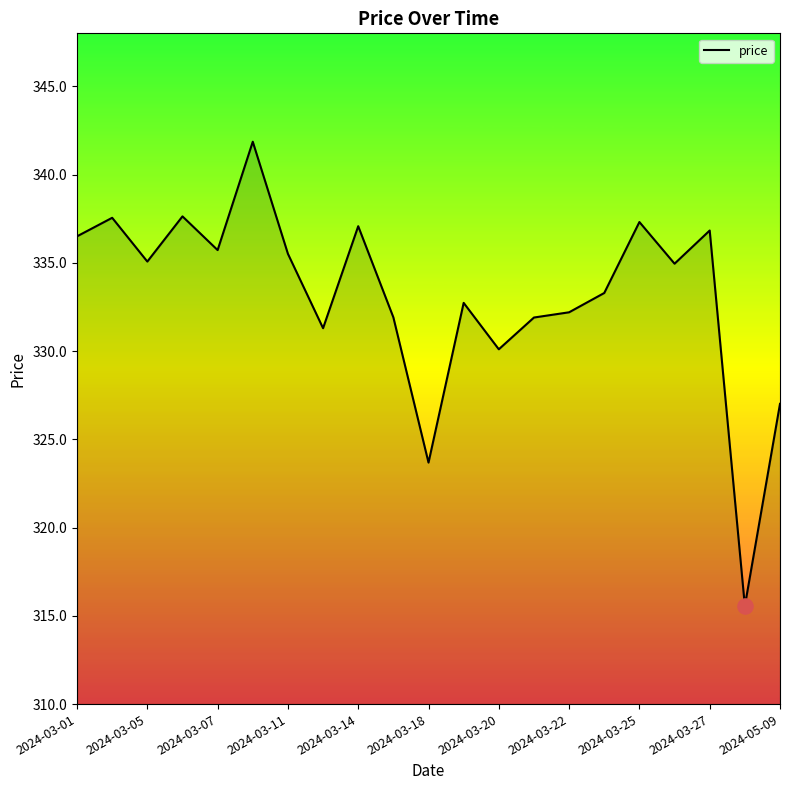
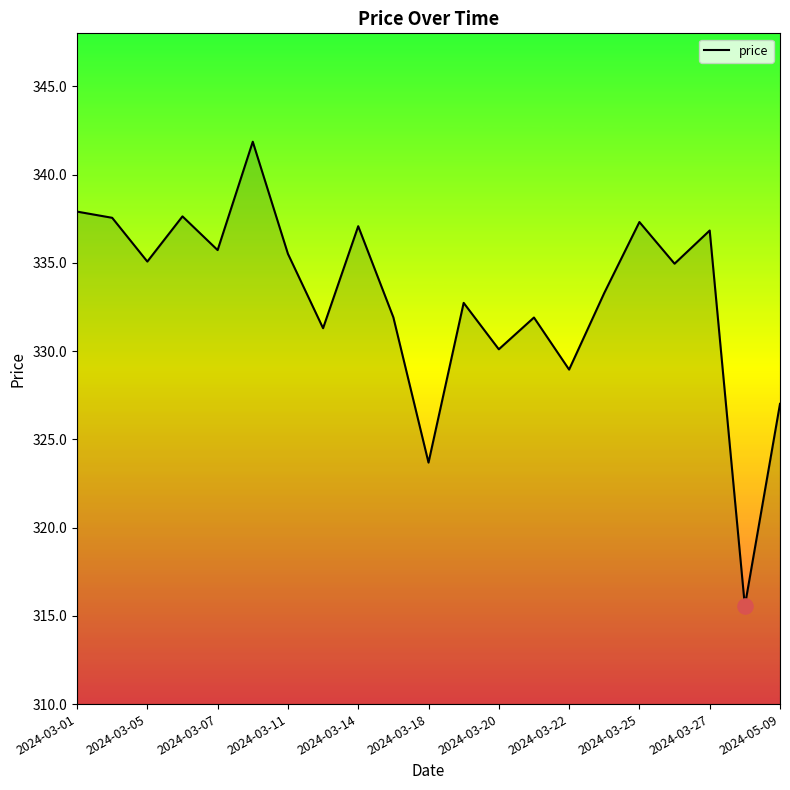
  {
    "price": {
-     "2024-03-01": 336.5,
+     "2024-03-01": 337.9,
      "2024-03-05": 335.1,
      "2024-03-07": 335.7,
      "2024-03-11": 335.5,
      "2024-03-14": 337.1,
      "2024-03-18": 323.7,
      "2024-03-20": 330.1,
-     "2024-03-22": 332.2,
+     "2024-03-22": 329.0,
      "2024-03-27": 336.8,
      "2024-05-09": 327.0
    }
  }
